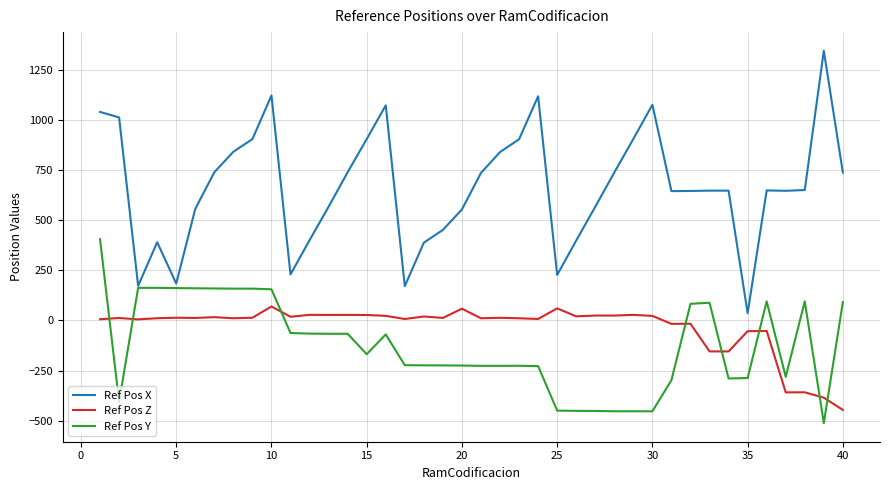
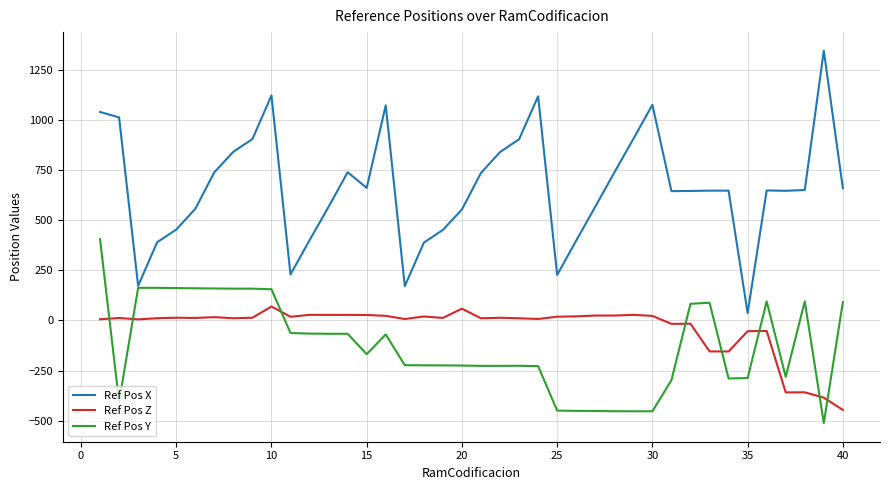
  {
    "Ref Pos X": {
-     "5": 180,
+     "5": 450,
      "10": 1120,
-     "15": 910,
+     "15": 660,
      "20": 550,
      "25": 230,
      "30": 1080,
      "35": 40,
-     "40": 740
+     "40": 660
    },
    "Ref Pos Z": {
      "5": 10,
      "10": 70,
      "15": 30,
      "20": 60,
-     "25": 60,
+     "25": 20,
      "30": 20,
      "35": -50,
      "40": -450
    },
    "Ref Pos Y": {
      "5": 160,
      "10": 160,
      "15": -170,
      "20": -220,
      "25": -450,
      "30": -450,
      "35": -290,
      "40": 90
    }
  }
